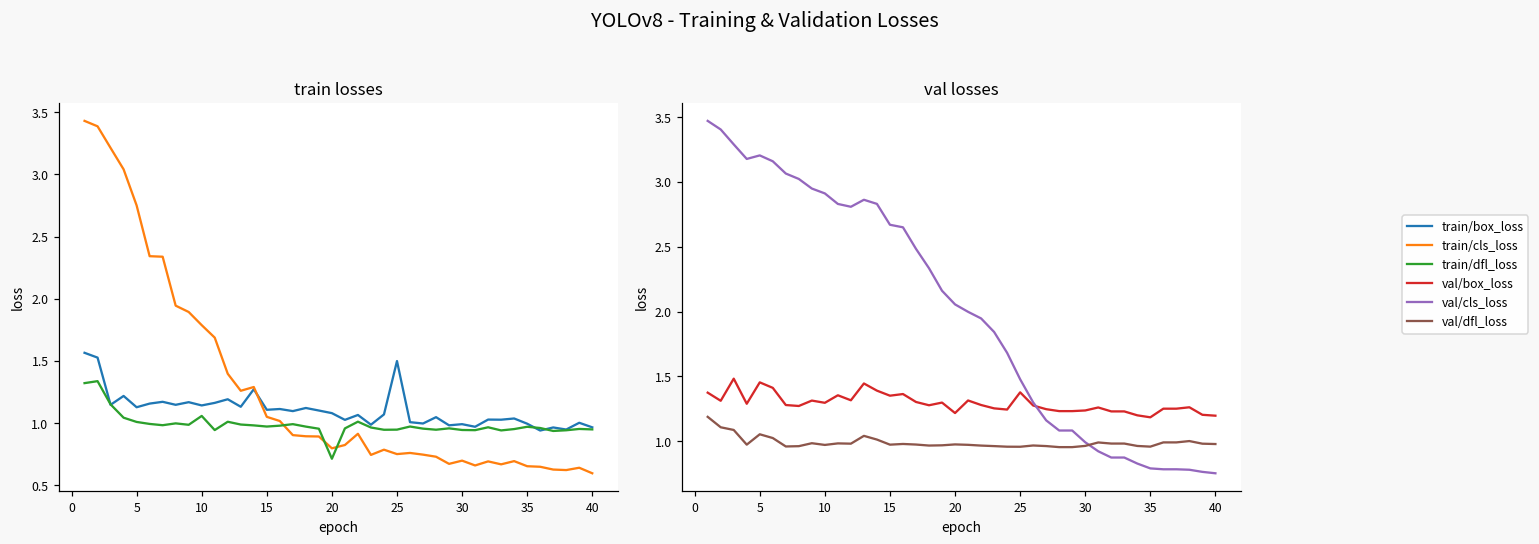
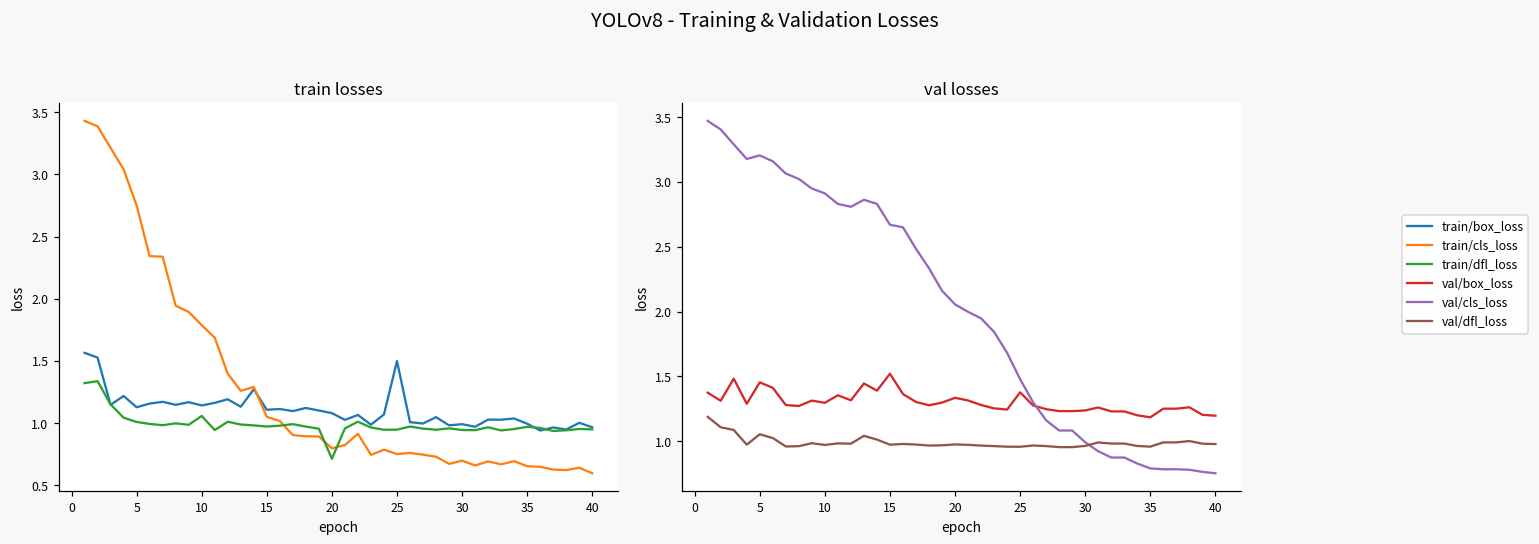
  {
    "train losses": {
      "train/box_loss": {
        "5": 1.13,
        "10": 1.14,
        "15": 1.11,
        "20": 1.08,
        "25": 1.50,
        "30": 0.99,
        "35": 0.99
      },
      "train/cls_loss": {
        "5": 2.75,
        "10": 1.79,
        "15": 1.05,
        "20": 0.80,
        "25": 0.75,
        "30": 0.70,
        "35": 0.65,
        "40": 0.60
      },
      "train/dfl_loss": {
        "5": 1.01,
        "10": 1.06,
        "15": 0.97,
        "20": 0.71,
        "25": 0.95,
        "30": 0.94,
        "35": 0.97
      }
    },
    "val losses": {
      "val/box_loss": {
        "5": 1.45,
        "10": 1.30,
-       "15": 1.35,
-       "20": 1.22,
+       "15": 1.52,
+       "20": 1.34,
        "25": 1.38,
        "30": 1.24,
        "35": 1.19,
        "40": 1.20
      },
      "val/cls_loss": {
        "5": 3.20,
        "10": 2.91,
        "15": 2.67,
        "20": 2.06,
        "25": 1.48,
        "30": 0.99,
        "35": 0.79,
        "40": 0.75
      },
      "val/dfl_loss": {
        "5": 1.05,
        "10": 0.97,
        "15": 0.97,
        "20": 0.98,
        "25": 0.96,
        "30": 0.96,
        "35": 0.96,
        "40": 0.98
      }
    }
  }
